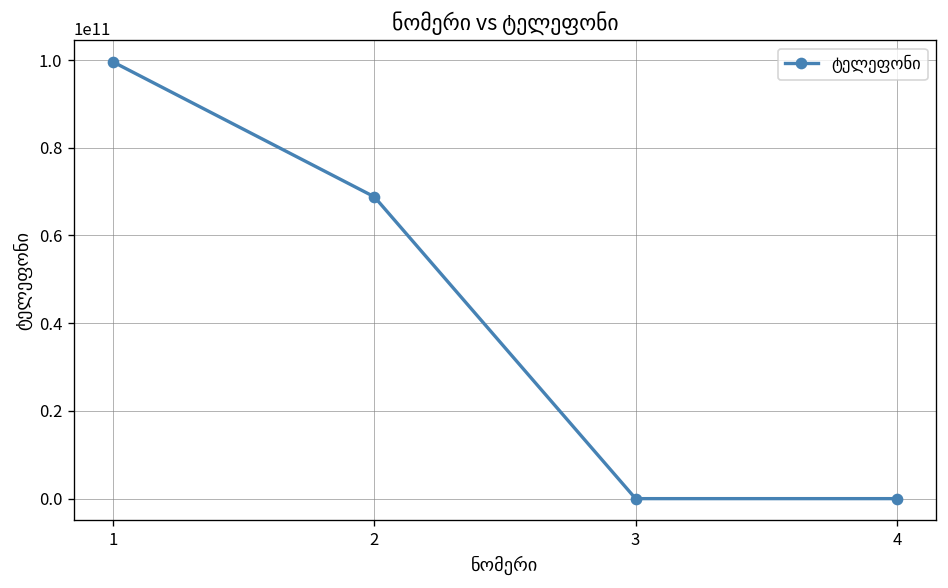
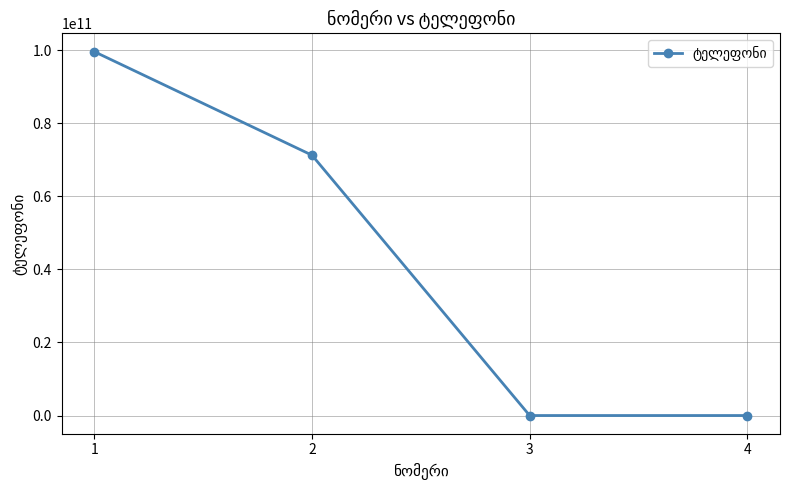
  {
    "1": 100000000000,
-   "2": 69000000000,
+   "2": 71000000000,
    "3": 0,
    "4": 0
  }
